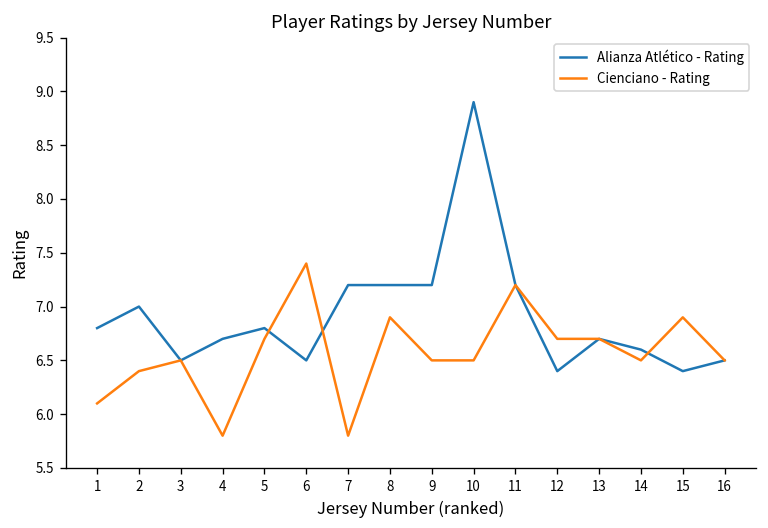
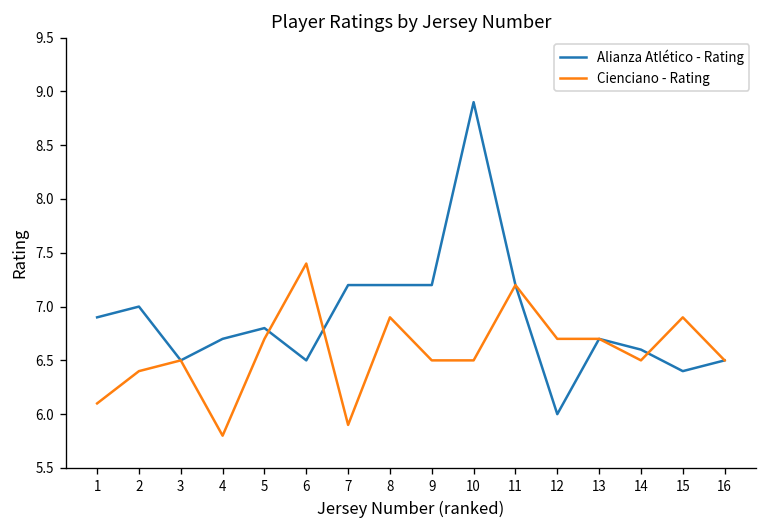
  {
    "Alianza Atlético - Rating": {
-     "1": 6.8,
+     "1": 6.9,
      "2": 7.0,
      "4": 6.7,
      "5": 6.8,
      "6": 6.5,
      "7": 7.2,
      "8": 7.2,
      "9": 7.2,
      "10": 8.9,
-     "12": 6.4,
+     "12": 6.0,
      "14": 6.6,
      "15": 6.4
    },
    "Cienciano - Rating": {
      "1": 6.1,
      "2": 6.4,
      "4": 5.8,
      "5": 6.7,
      "6": 7.4,
-     "7": 5.8,
+     "7": 5.9,
      "8": 6.9,
      "9": 6.5,
      "10": 6.5,
      "12": 6.7,
      "14": 6.5,
      "15": 6.9
    }
  }
